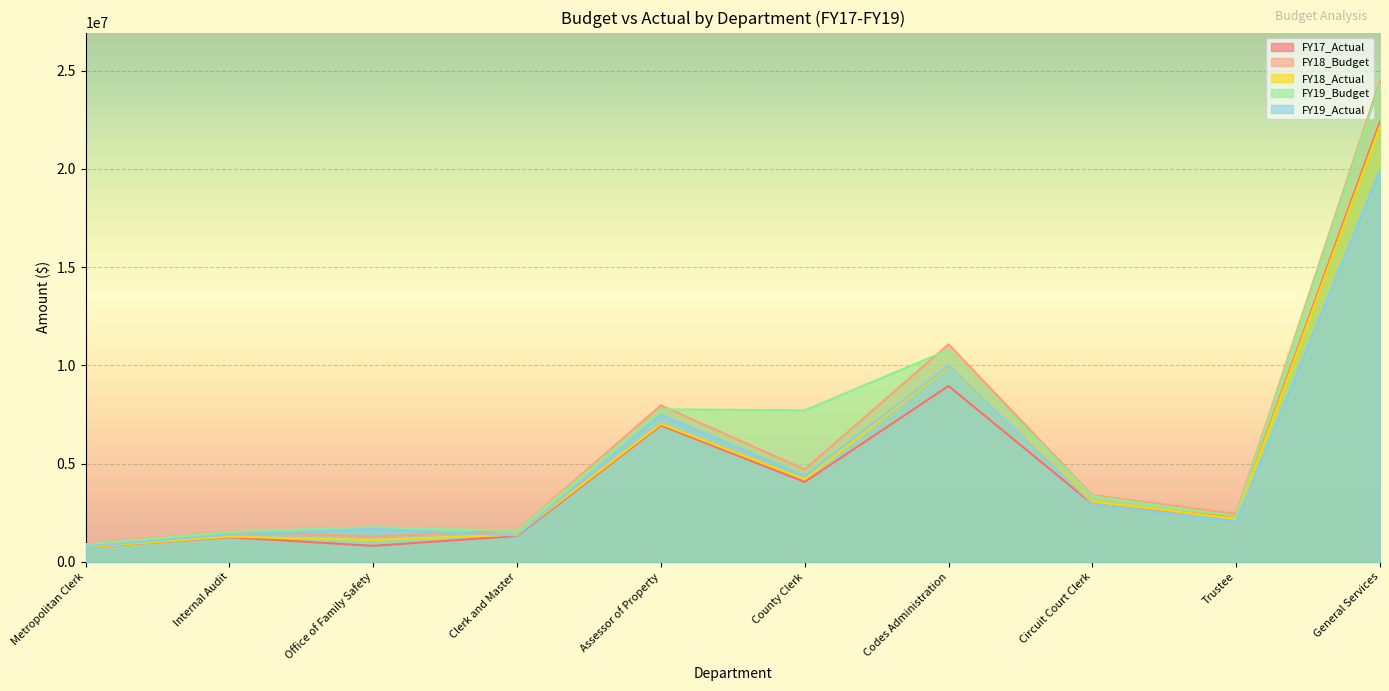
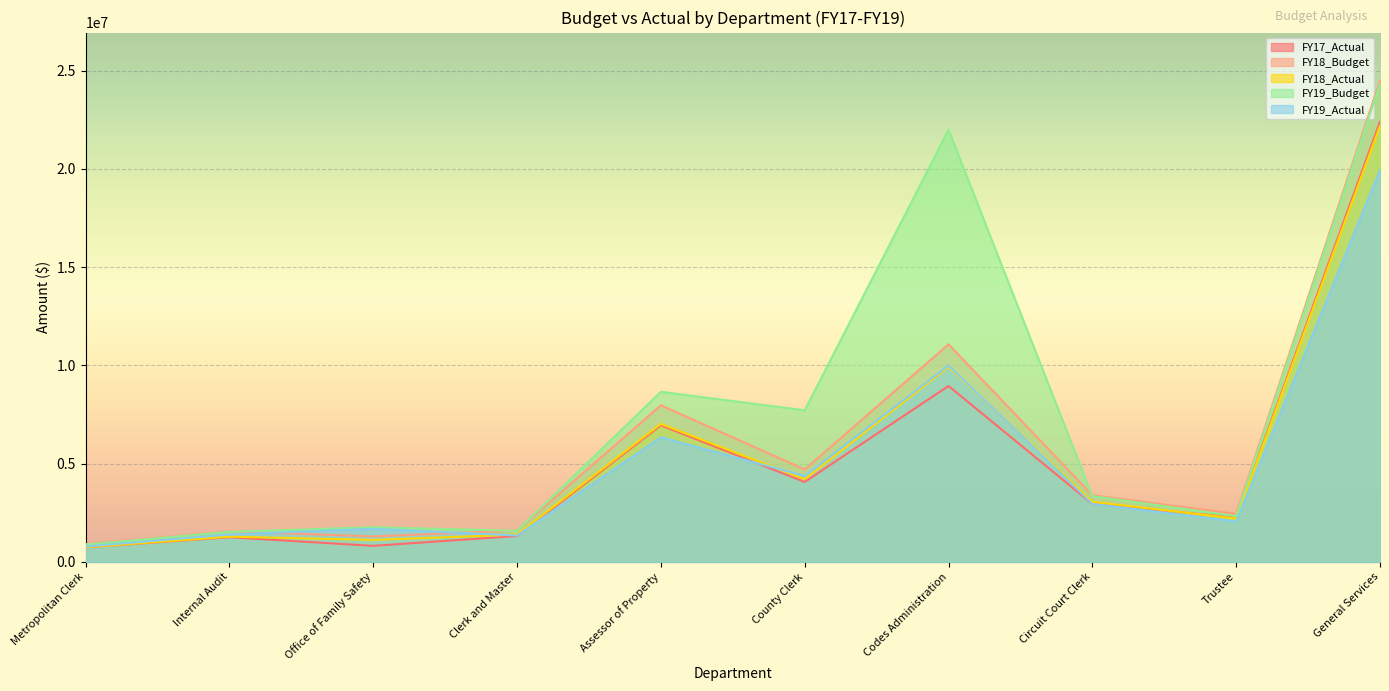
  {
    "FY18_Actual": {
      "Office of Family Safety": 1100000,
      "County Clerk": 4200000,
      "General Services": 22200000
    },
    "FY19_Budget": {
-     "Assessor of Property": 7800000,
+     "Assessor of Property": 8700000,
      "County Clerk": 7700000,
-     "Codes Administration": 10800000,
+     "Codes Administration": 22000000,
      "General Services": 24300000
    },
    "FY19_Actual": {
-     "Assessor of Property": 7500000,
+     "Assessor of Property": 6300000,
      "County Clerk": 4400000,
      "Trustee": 2100000,
      "General Services": 19900000
    }
  }
